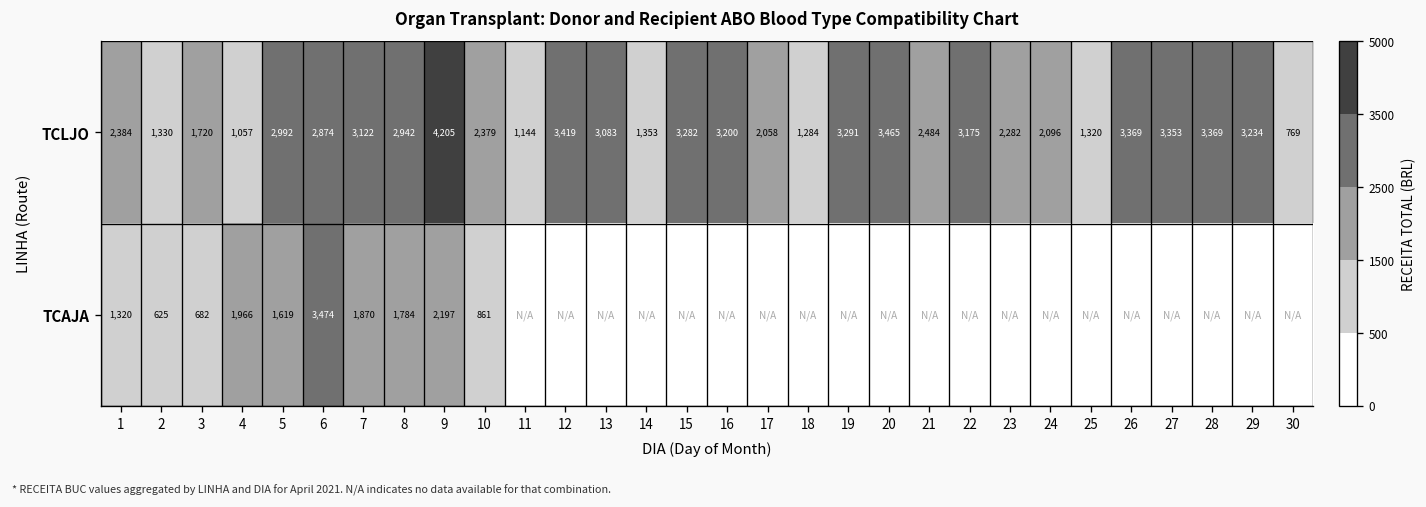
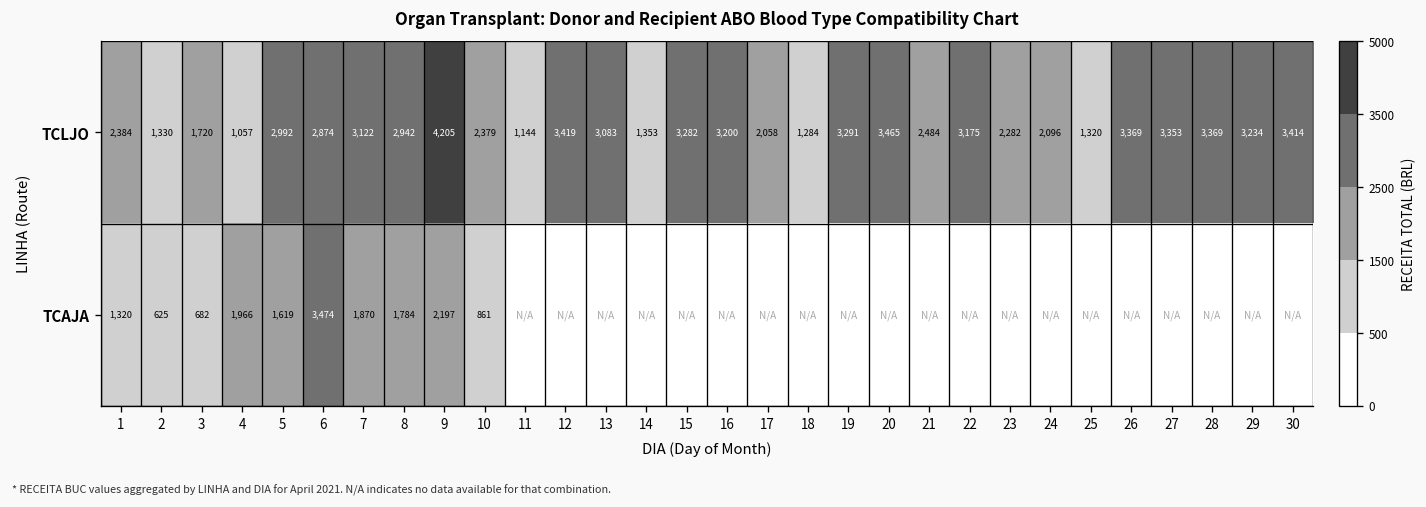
  {
    "TCLJO": {
      "1": "2,384",
      "2": "1,330",
      "3": "1,720",
      "4": "1,057",
      "5": "2,992",
      "6": "2,874",
      "7": "3,122",
      "8": "2,942",
      "9": "4,205",
      "10": "2,379",
      "11": "1,144",
      "12": "3,419",
      "13": "3,083",
      "14": "1,353",
      "15": "3,282",
      "16": "3,200",
      "17": "2,058",
      "18": "1,284",
      "19": "3,291",
      "20": "3,465",
      "21": "2,484",
      "22": "3,175",
      "23": "2,282",
      "24": "2,096",
      "25": "1,320",
      "26": "3,369",
      "27": "3,353",
      "28": "3,369",
      "29": "3,234",
-     "30": "769"
+     "30": "3,414"
    },
    "TCAJA": {
      "1": "1,320",
      "2": "625",
      "3": "682",
      "4": "1,966",
      "5": "1,619",
      "6": "3,474",
      "7": "1,870",
      "8": "1,784",
      "9": "2,197",
      "10": "861"
    }
  }
